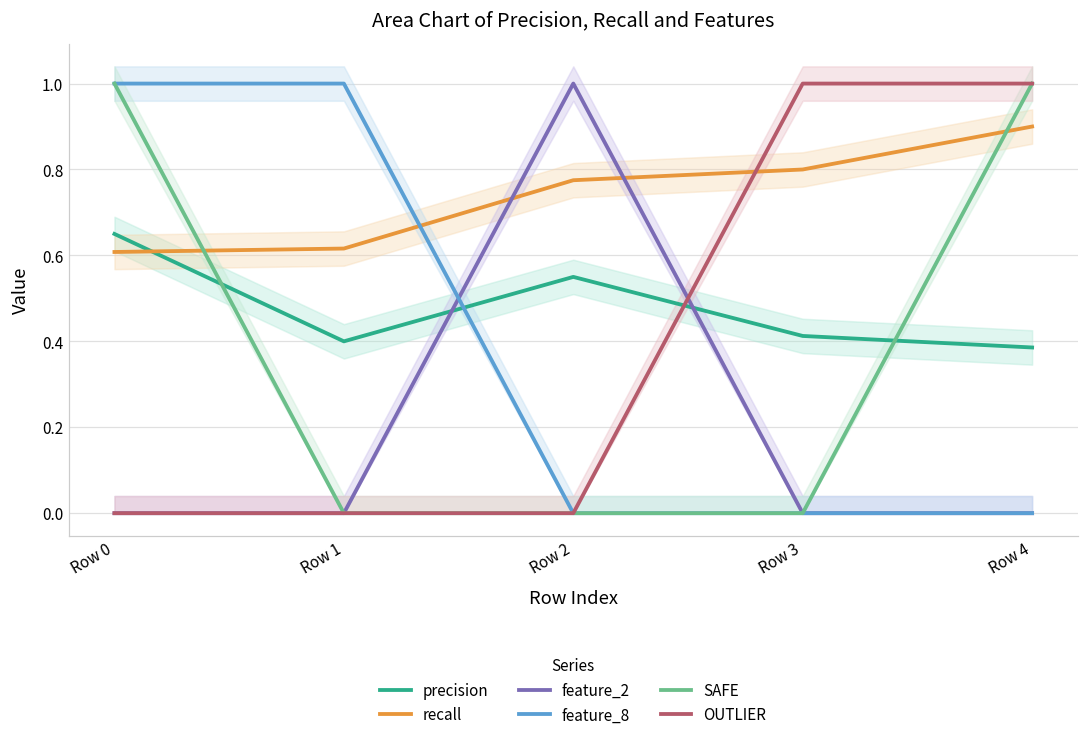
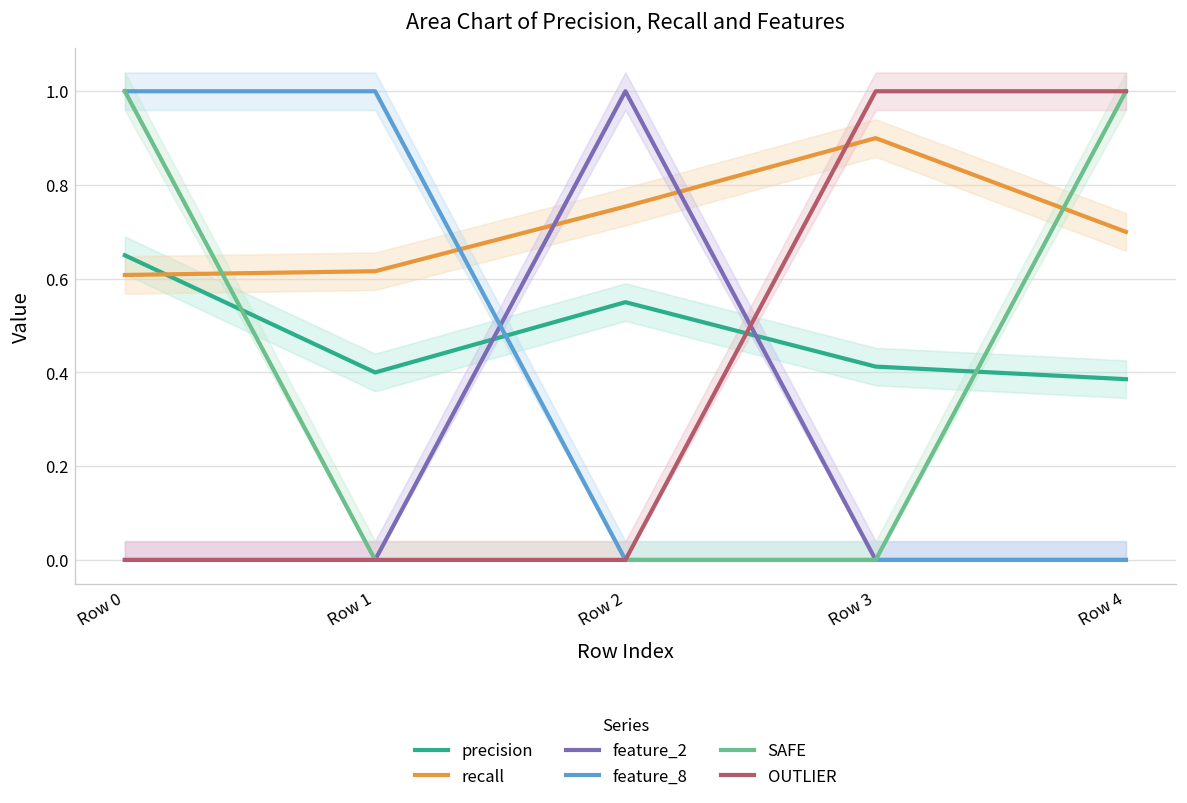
  {
    "precision": {
      "Row 1": 0.40,
      "Row 2": 0.55,
      "Row 3": 0.41,
      "Row 4": 0.39
    },
    "recall": {
      "Row 0": 0.61,
      "Row 1": 0.62,
-     "Row 2": 0.78,
-     "Row 3": 0.8,
-     "Row 4": 0.9
+     "Row 2": 0.75,
+     "Row 3": 0.9,
+     "Row 4": 0.7
    },
    "feature_2": {
      "Row 2": 1.00
    },
    "feature_8": {
      "Row 1": 1.00
    },
    "OUTLIER": {
      "Row 3": 1.00
    }
  }
